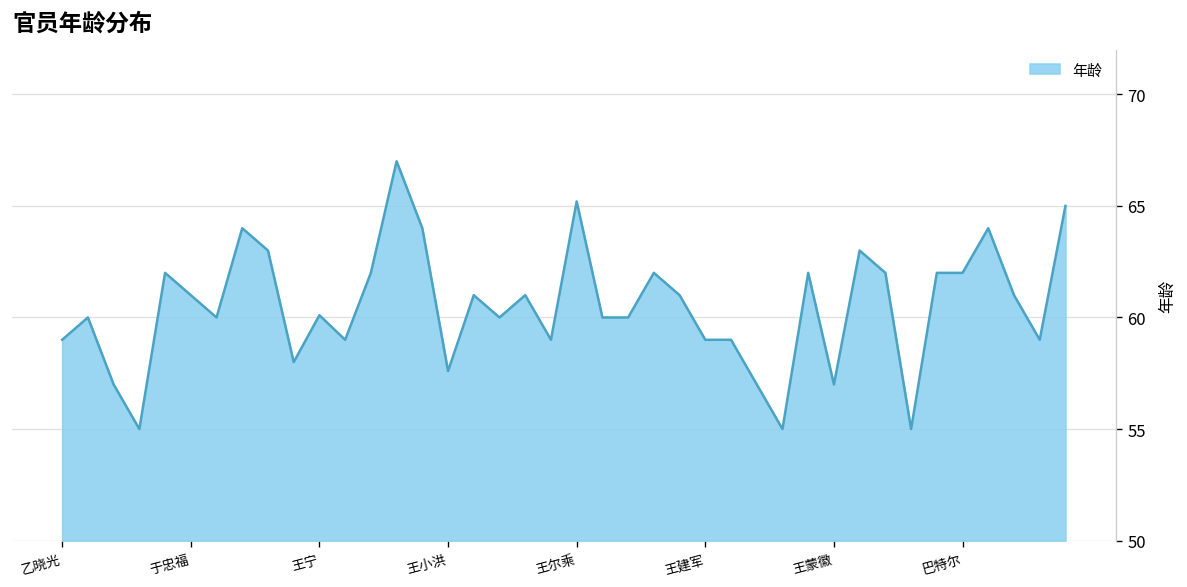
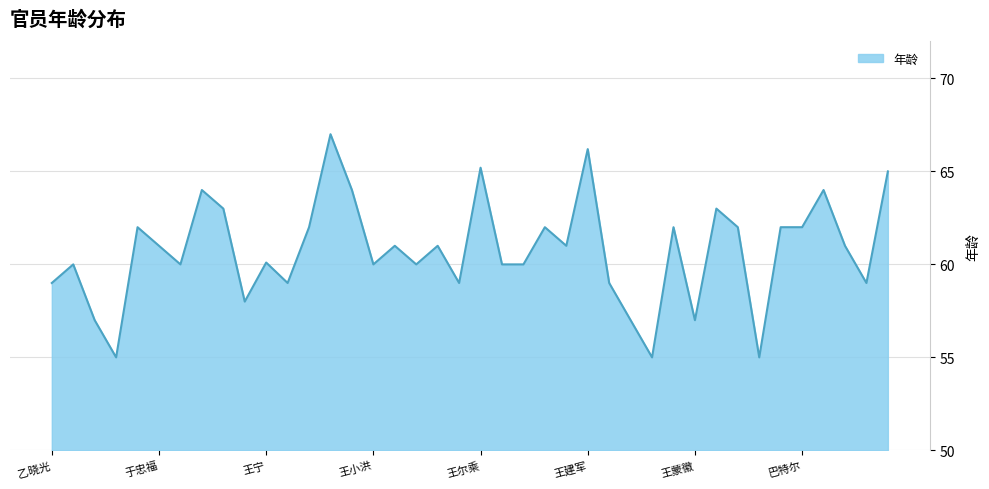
  {
    "乙晓光": 59.0,
    "于忠福": 61.0,
    "王宁": 60.1,
-   "王小洪": 57.6,
+   "王小洪": 60.0,
    "王尔乘": 65.2,
-   "王建军": 59.0,
+   "王建军": 66.2,
    "王蒙徽": 57.0,
    "巴特尔": 62.0
  }
